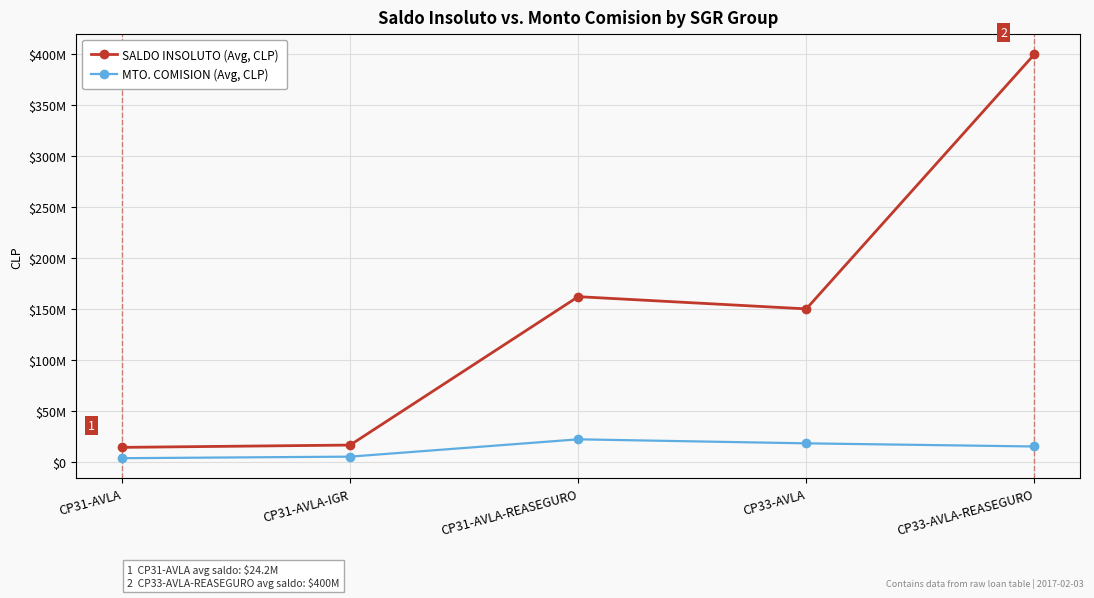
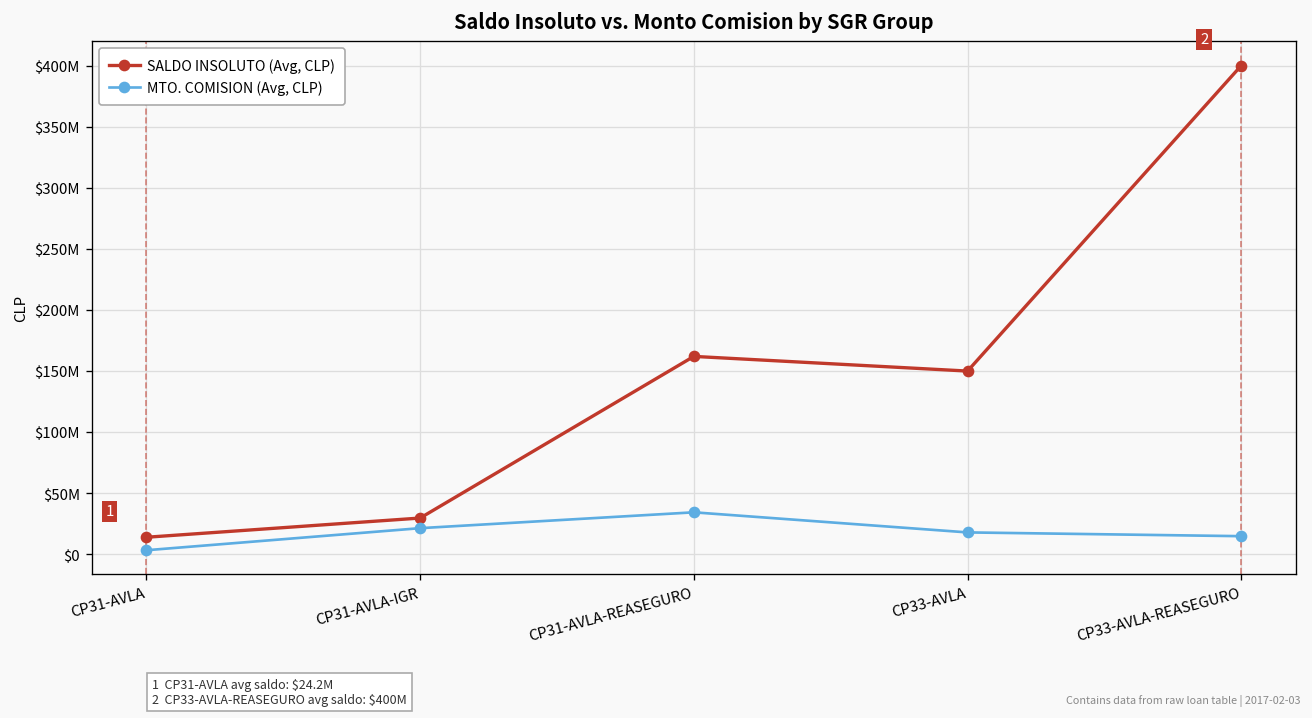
  {
    "SALDO INSOLUTO (Avg, CLP)": {
      "CP31-AVLA": "$14000000",
-     "CP31-AVLA-IGR": "$16000000",
+     "CP31-AVLA-IGR": "$30000000",
      "CP31-AVLA-REASEGURO": "$162000000",
      "CP33-AVLA": "$150000000",
      "CP33-AVLA-REASEGURO": "$400000000"
    },
    "MTO. COMISION (Avg, CLP)": {
      "CP31-AVLA": "$3000000",
-     "CP31-AVLA-IGR": "$5000000",
-     "CP31-AVLA-REASEGURO": "$22000000",
+     "CP31-AVLA-IGR": "$21000000",
+     "CP31-AVLA-REASEGURO": "$34000000",
      "CP33-AVLA": "$18000000",
      "CP33-AVLA-REASEGURO": "$15000000"
    }
  }
